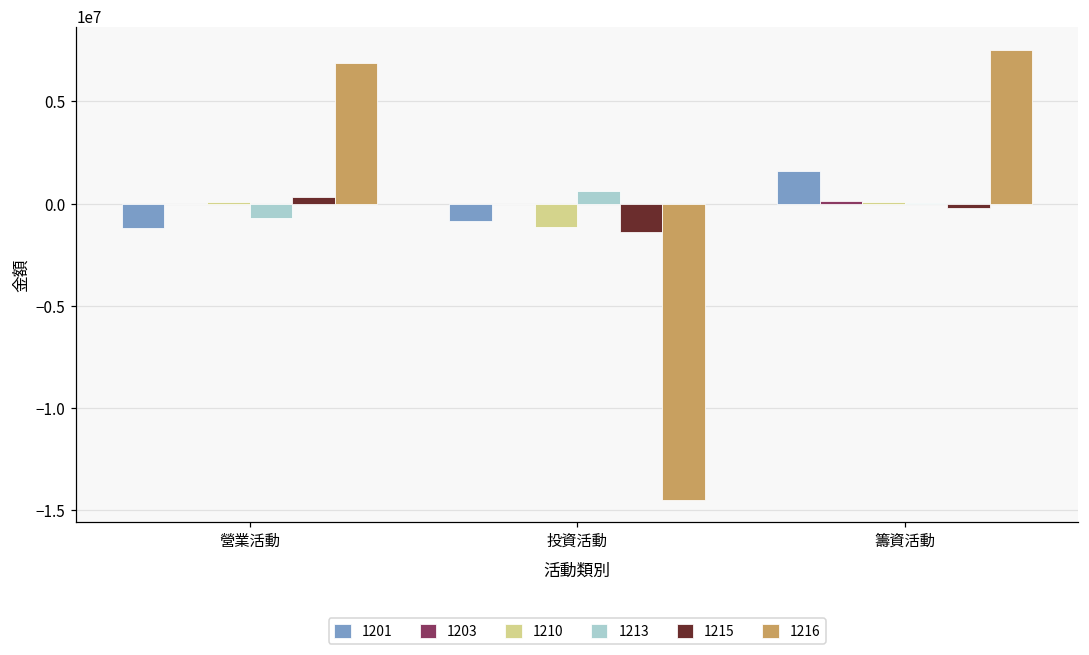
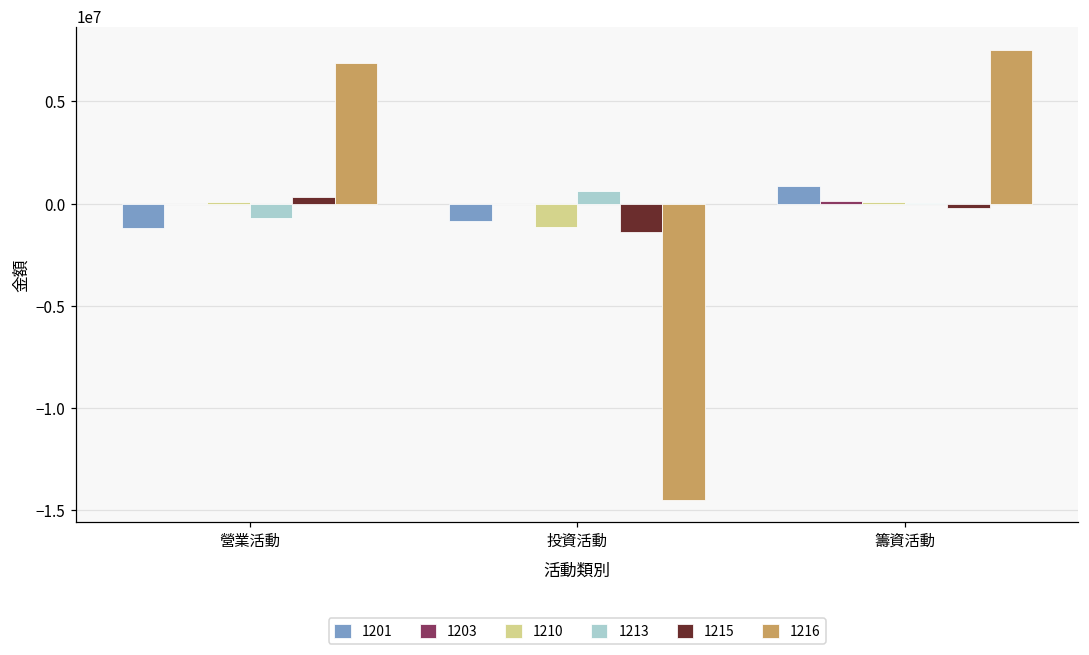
  {
    "1201": {
      "營業活動": -1200000,
      "投資活動": -800000,
-     "籌資活動": 1600000
+     "籌資活動": 900000
    },
    "1210": {
      "投資活動": -1100000
    },
    "1213": {
      "營業活動": -700000,
      "投資活動": 600000
    },
    "1215": {
      "營業活動": 300000,
      "投資活動": -1400000,
      "籌資活動": -200000
    },
    "1216": {
      "營業活動": 6900000,
      "投資活動": -14500000,
      "籌資活動": 7500000
    }
  }
